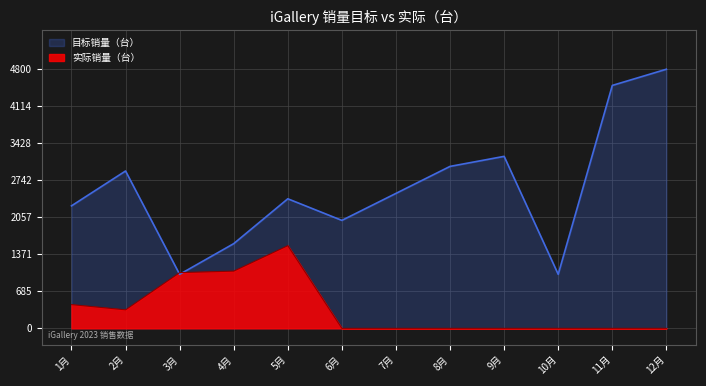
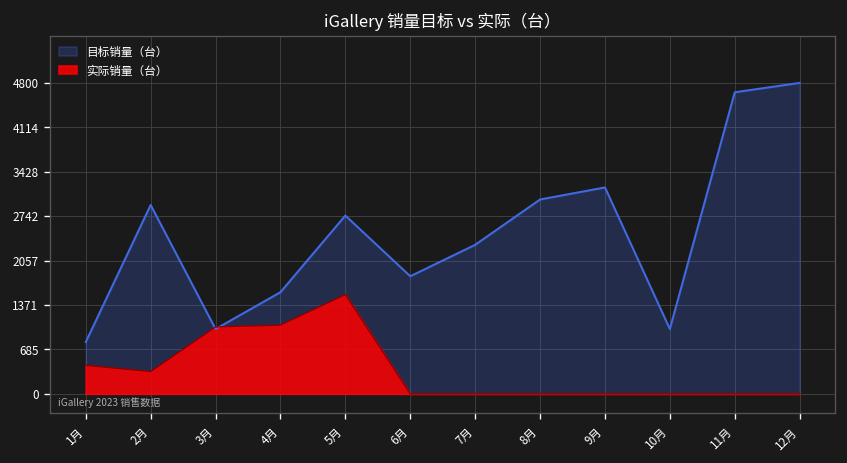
  {
    "目标销量（台）": {
-     "1月": 2300,
+     "1月": 800,
      "2月": 2900,
      "4月": 1600,
-     "5月": 2400,
-     "6月": 2000,
-     "7月": 2500,
+     "5月": 2800,
+     "6月": 1800,
+     "7月": 2300,
      "8月": 3000,
      "9月": 3200,
      "10月": 1000,
-     "11月": 4500,
+     "11月": 4700,
      "12月": 4800
    },
    "实际销量（台）": {
      "1月": 400,
      "4月": 1100,
      "5月": 1500,
      "6月": 0,
      "7月": 0,
      "8月": 0,
      "9月": 0,
      "10月": 0,
      "11月": 0,
      "12月": 0
    }
  }
